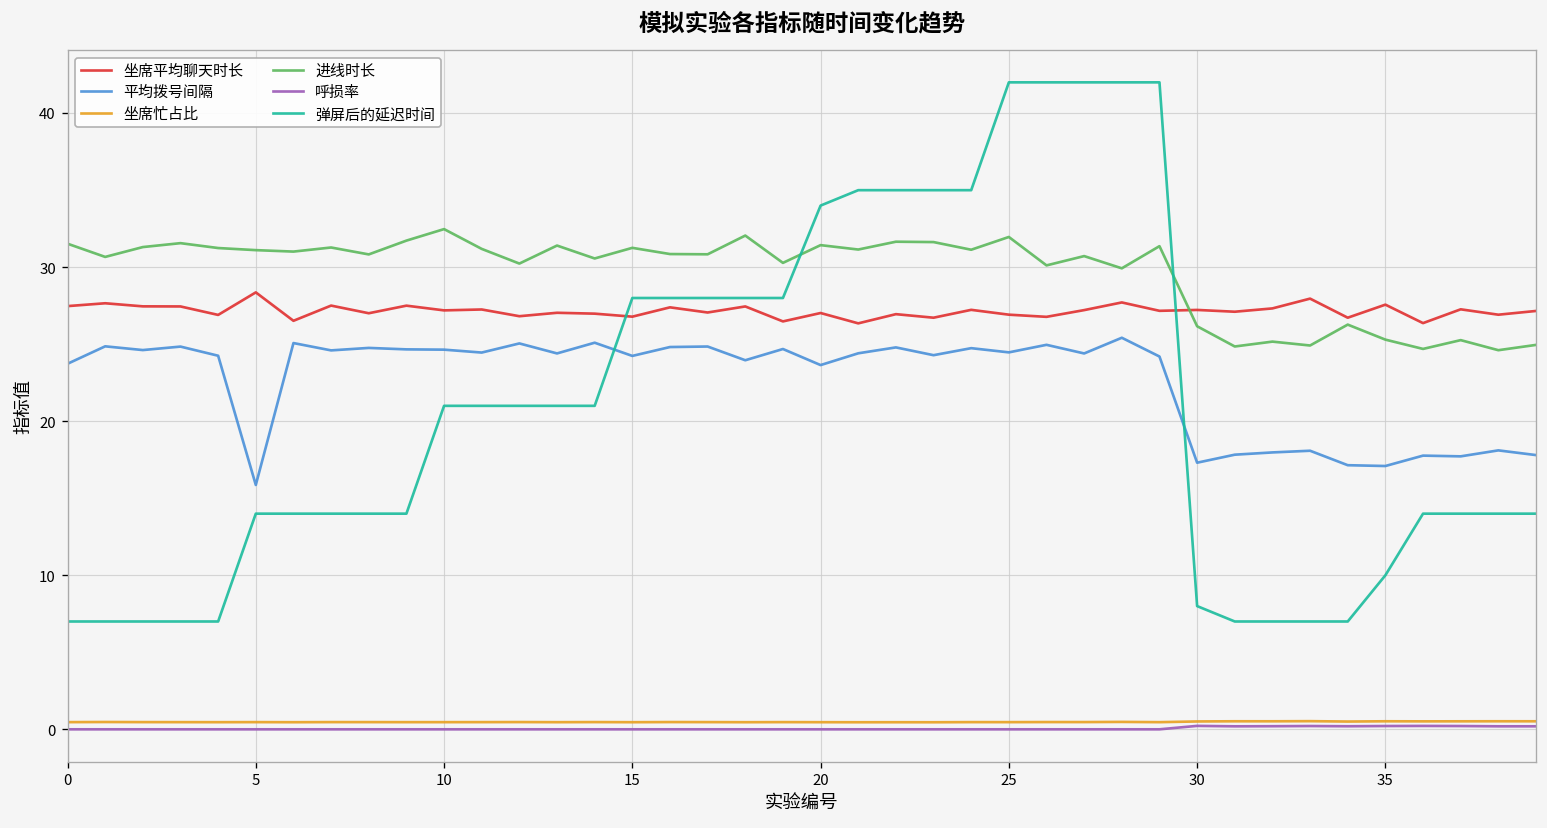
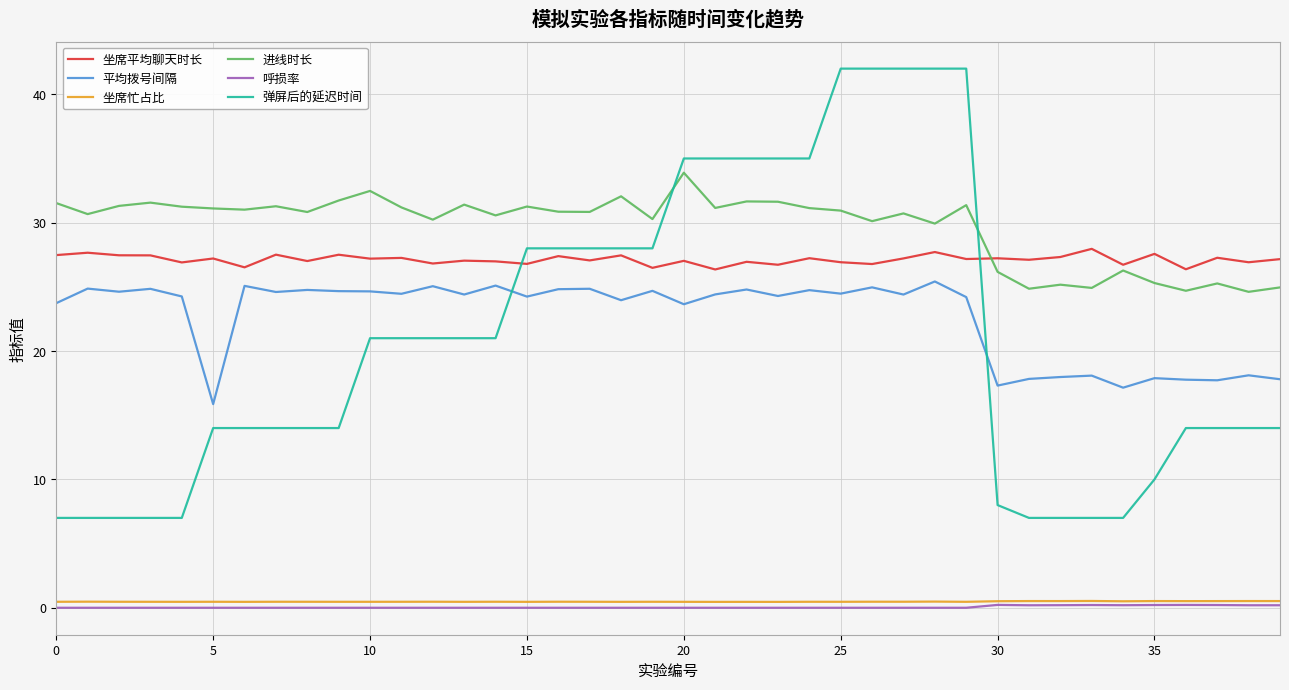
  {
    "坐席平均聊天时长": {
      "0": 27.5,
-     "5": 28.4,
+     "5": 27.2,
      "10": 27.2,
      "15": 26.8,
      "20": 27.0,
      "25": 26.9,
      "30": 27.2,
      "35": 27.6
    },
    "平均拨号间隔": {
      "0": 23.7,
      "5": 15.9,
      "10": 24.6,
      "15": 24.2,
      "20": 23.6,
      "25": 24.5,
      "30": 17.3,
-     "35": 17.1
+     "35": 17.9
    },
    "坐席忙占比": {
      "0": 0.5,
      "5": 0.5,
      "10": 0.5,
      "15": 0.5,
      "20": 0.5,
      "25": 0.5,
      "30": 0.5,
      "35": 0.5
    },
    "进线时长": {
      "0": 31.5,
      "5": 31.1,
      "10": 32.5,
      "15": 31.3,
-     "20": 31.4,
-     "25": 32.0,
+     "20": 33.9,
+     "25": 30.9,
      "30": 26.2,
      "35": 25.3
    },
    "呼损率": {
      "0": 0.0,
      "5": 0.0,
      "10": 0.0,
      "15": 0.0,
      "20": 0.0,
      "25": 0.0,
      "30": 0.2,
      "35": 0.2
    },
    "弹屏后的延迟时间": {
      "0": 7,
      "5": 14,
      "10": 21,
      "15": 28,
-     "20": 34,
+     "20": 35,
      "25": 42,
      "30": 8,
      "35": 10
    }
  }
